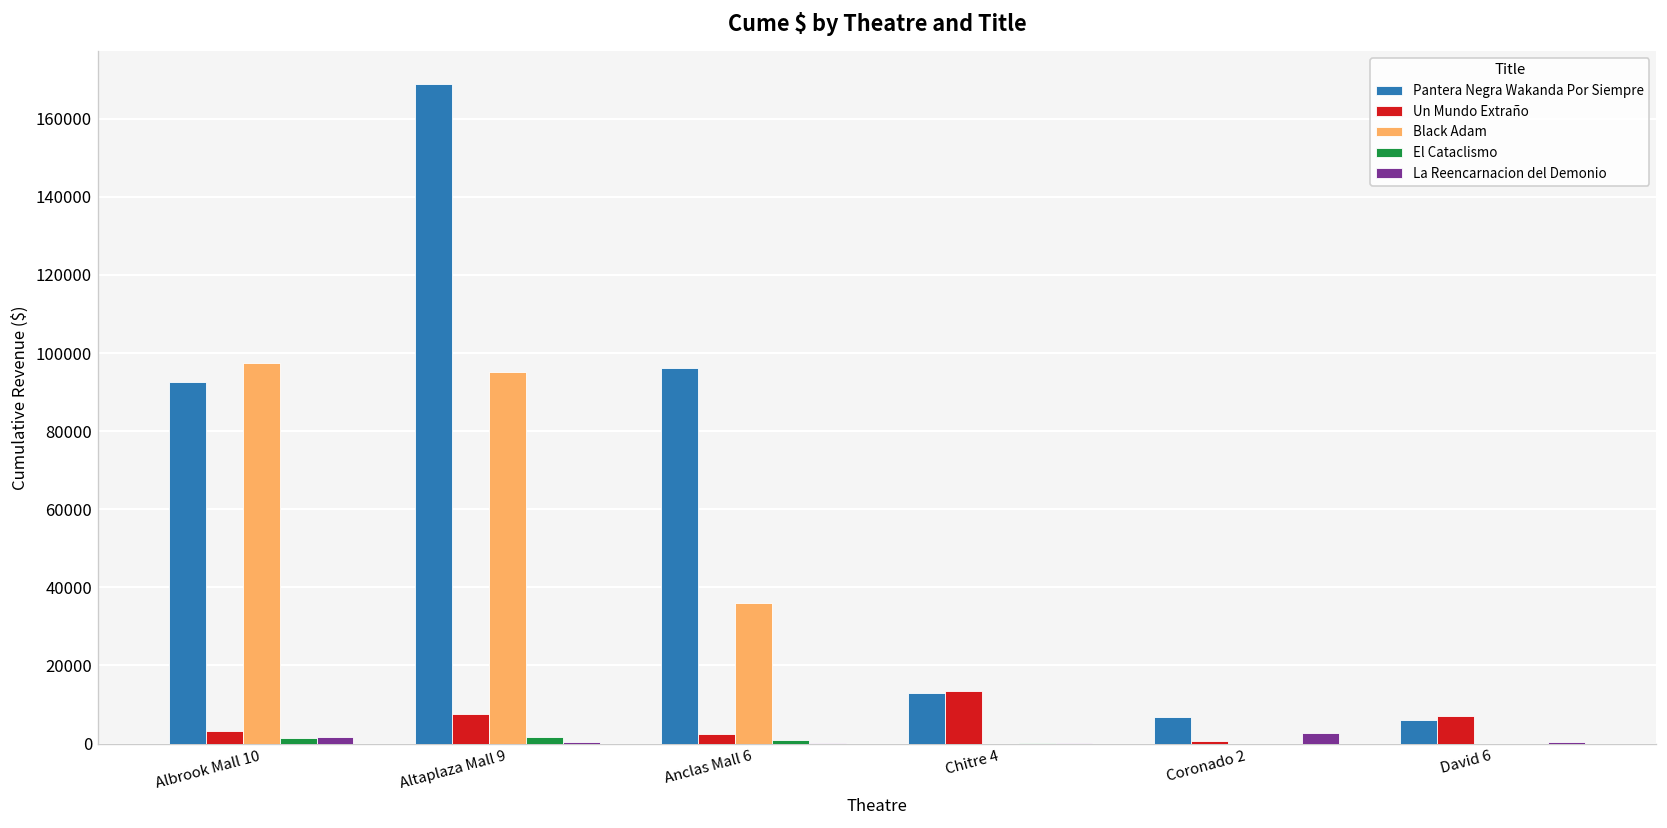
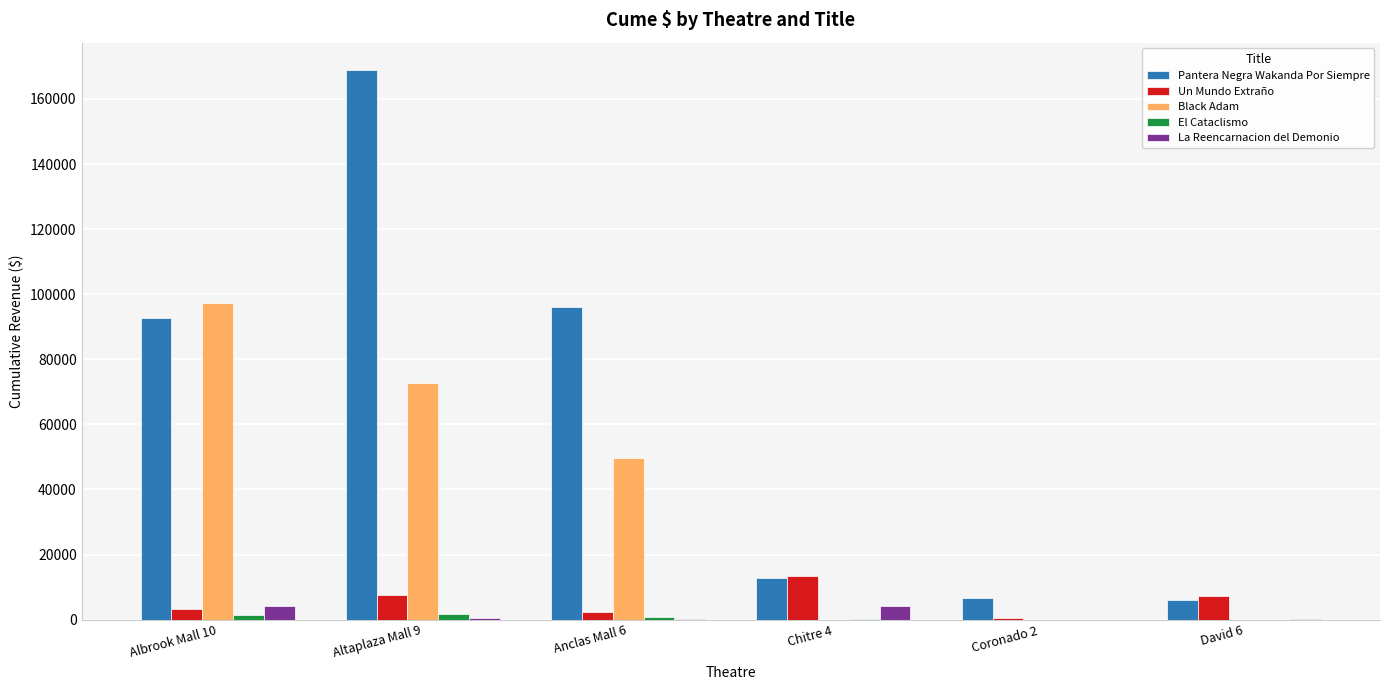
  {
    "Pantera Negra Wakanda Por Siempre": {
      "Albrook Mall 10": 93000,
      "Altaplaza Mall 9": 169000,
      "Anclas Mall 6": 96000,
      "Chitre 4": 13000,
      "Coronado 2": 7000,
      "David 6": 6000
    },
    "Un Mundo Extraño": {
      "Albrook Mall 10": 3000,
      "Altaplaza Mall 9": 8000,
      "Anclas Mall 6": 2000,
      "Chitre 4": 13000,
      "David 6": 7000
    },
    "Black Adam": {
      "Albrook Mall 10": 97000,
-     "Altaplaza Mall 9": 95000,
-     "Anclas Mall 6": 36000,
+     "Altaplaza Mall 9": 73000,
+     "Anclas Mall 6": 50000,
      "Chitre 4": 0,
      "Coronado 2": 0,
      "David 6": 0
    },
    "El Cataclismo": {
      "Albrook Mall 10": 1000,
      "Altaplaza Mall 9": 2000,
      "Anclas Mall 6": 1000,
      "Coronado 2": 0,
      "David 6": 0
    },
    "La Reencarnacion del Demonio": {
-     "Albrook Mall 10": 2000,
-     "Chitre 4": 0,
-     "Coronado 2": 3000
+     "Albrook Mall 10": 4000,
+     "Chitre 4": 4000,
+     "Coronado 2": 0
    }
  }
